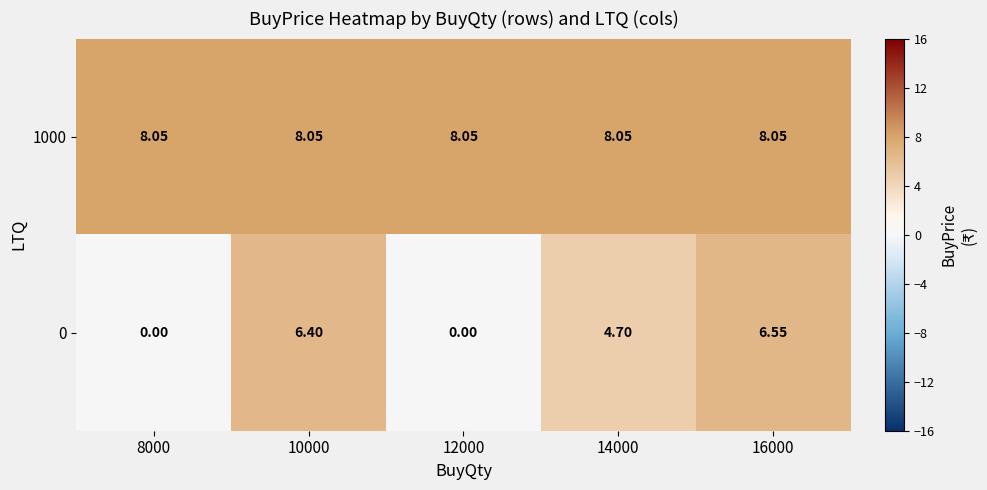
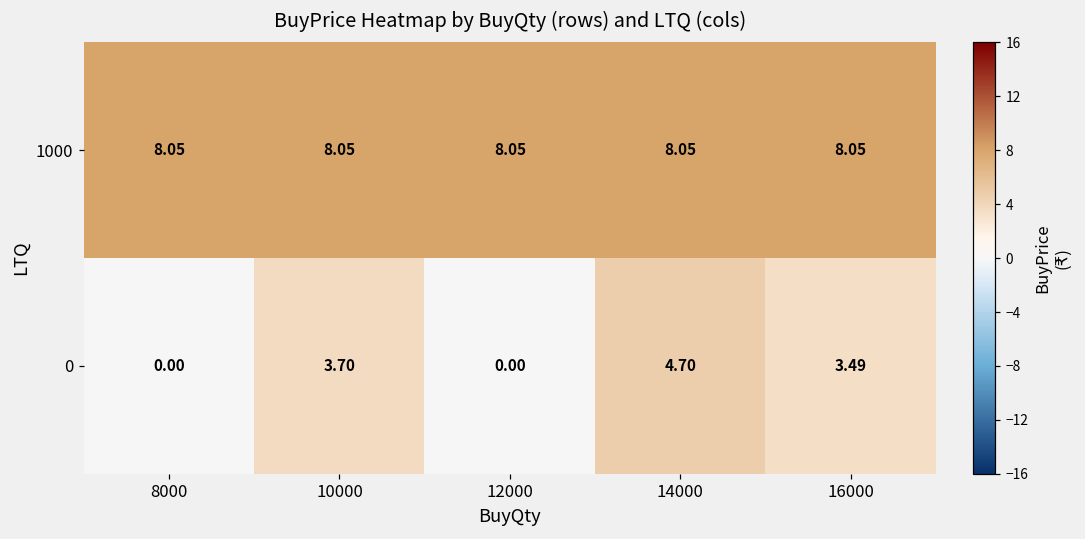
  {
    "1000": {
      "8000": 8.05,
      "10000": 8.05,
      "12000": 8.05,
      "14000": 8.05,
      "16000": 8.05
    },
    "0": {
      "8000": 0.00,
-     "10000": 6.40,
+     "10000": 3.70,
      "12000": 0.00,
      "14000": 4.70,
-     "16000": 6.55
+     "16000": 3.49
    }
  }
